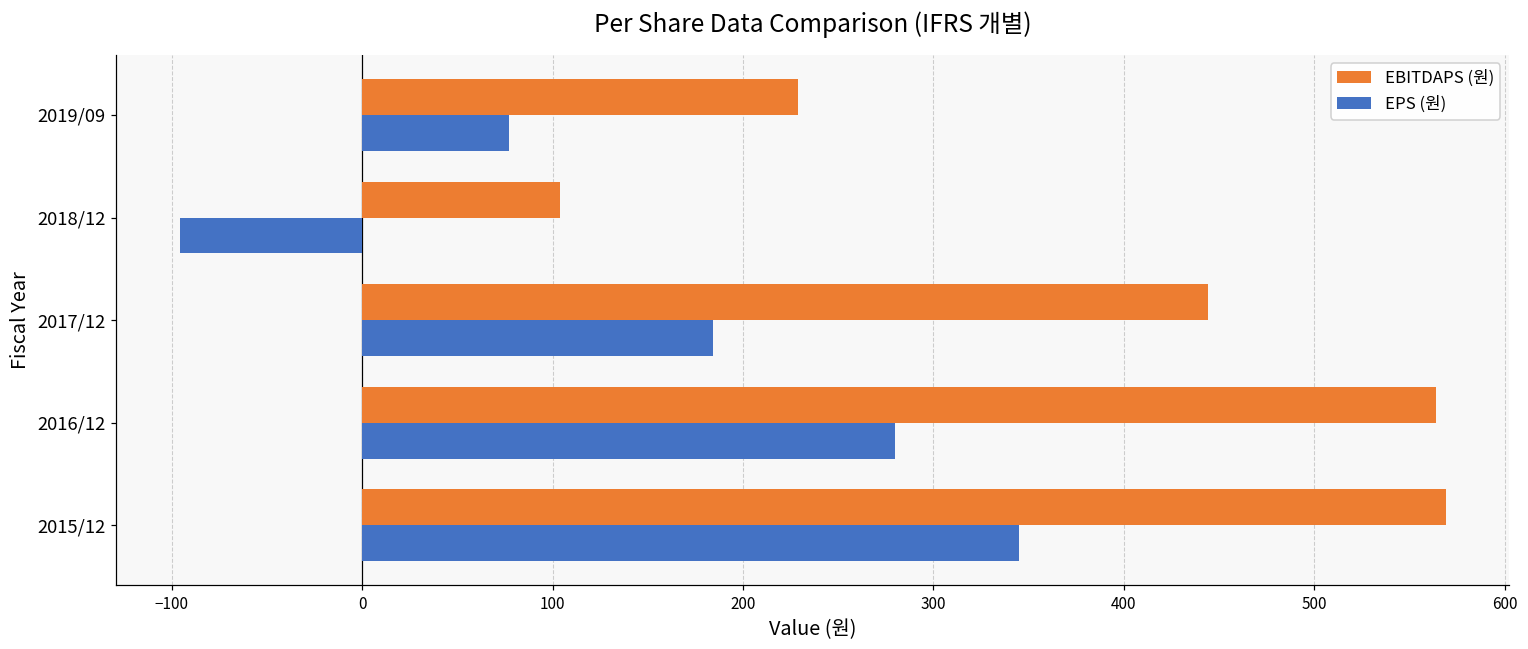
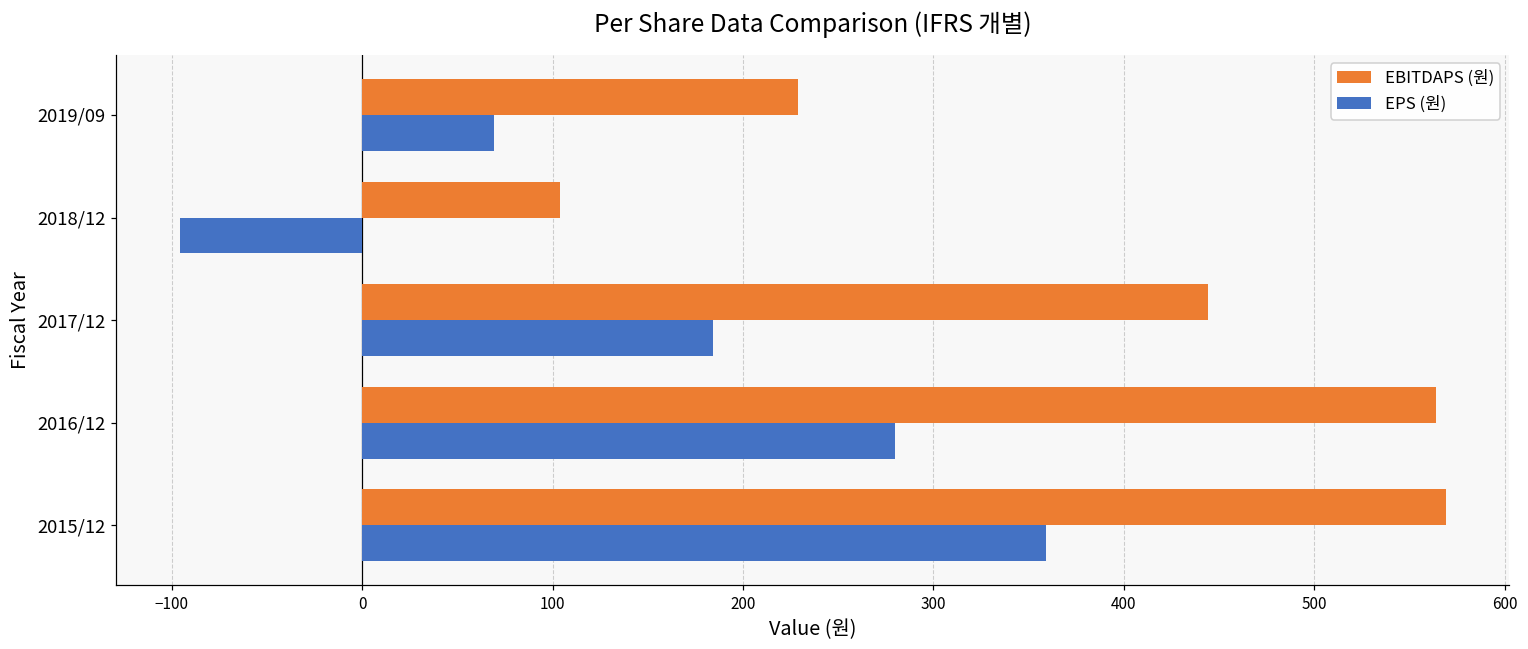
  {
    "EBITDAPS (원)": {
      "2019/09": 229,
      "2018/12": 104,
      "2017/12": 444,
      "2016/12": 564,
      "2015/12": 569
    },
    "EPS (원)": {
-     "2019/09": 77,
+     "2019/09": 69,
      "2018/12": -96,
      "2017/12": 184,
      "2016/12": 280,
-     "2015/12": 345
+     "2015/12": 359
    }
  }
